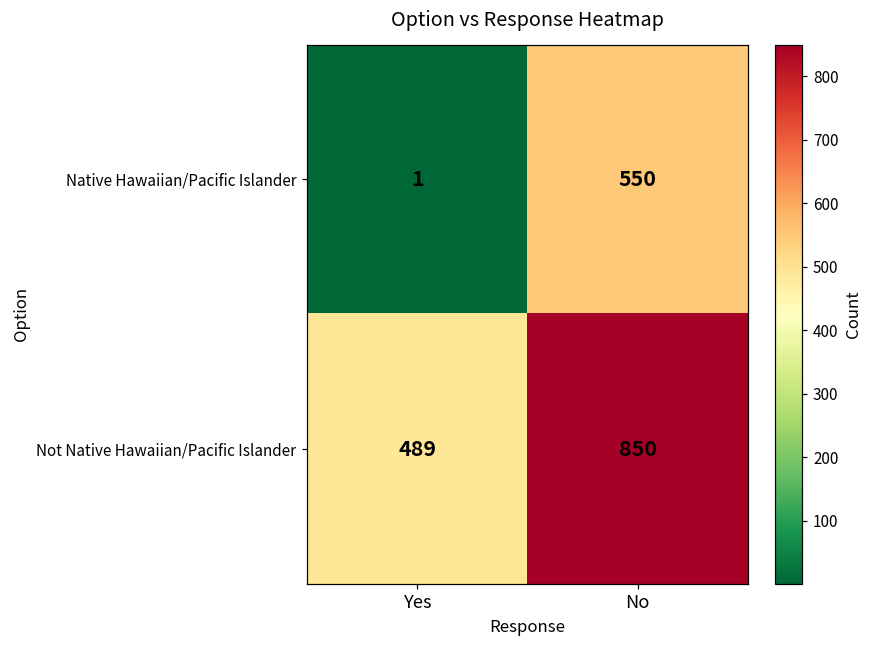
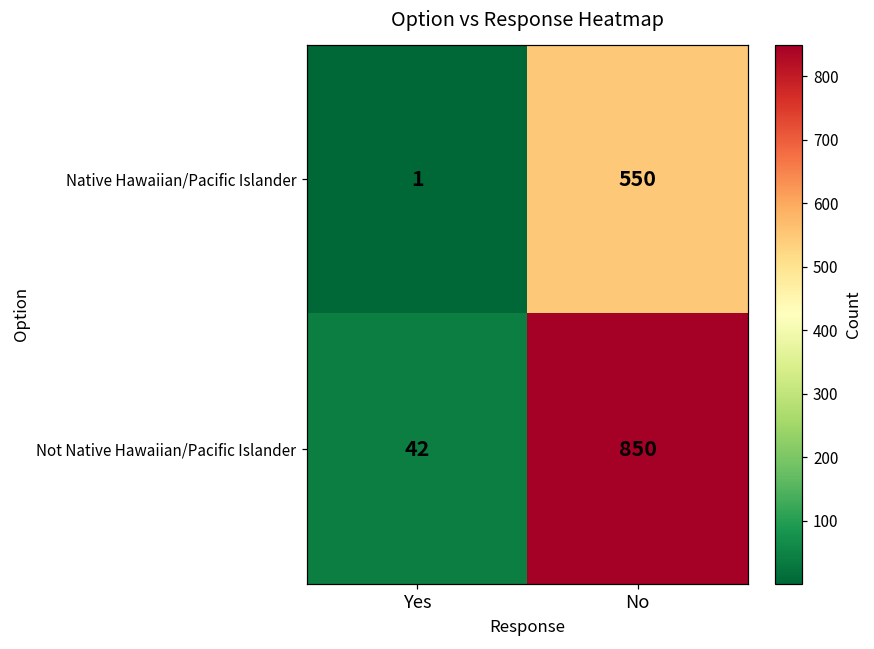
  {
    "Native Hawaiian/Pacific Islander": {
      "Yes": 1,
      "No": 550
    },
    "Not Native Hawaiian/Pacific Islander": {
-     "Yes": 489,
+     "Yes": 42,
      "No": 850
    }
  }
